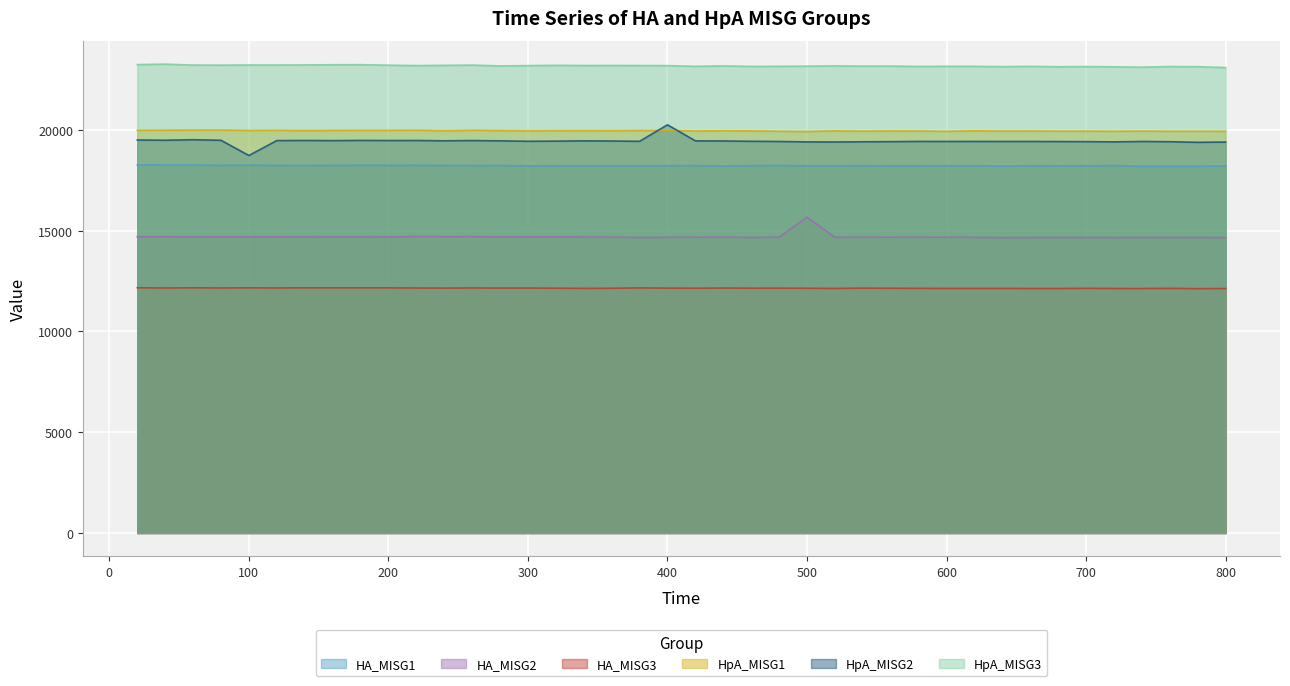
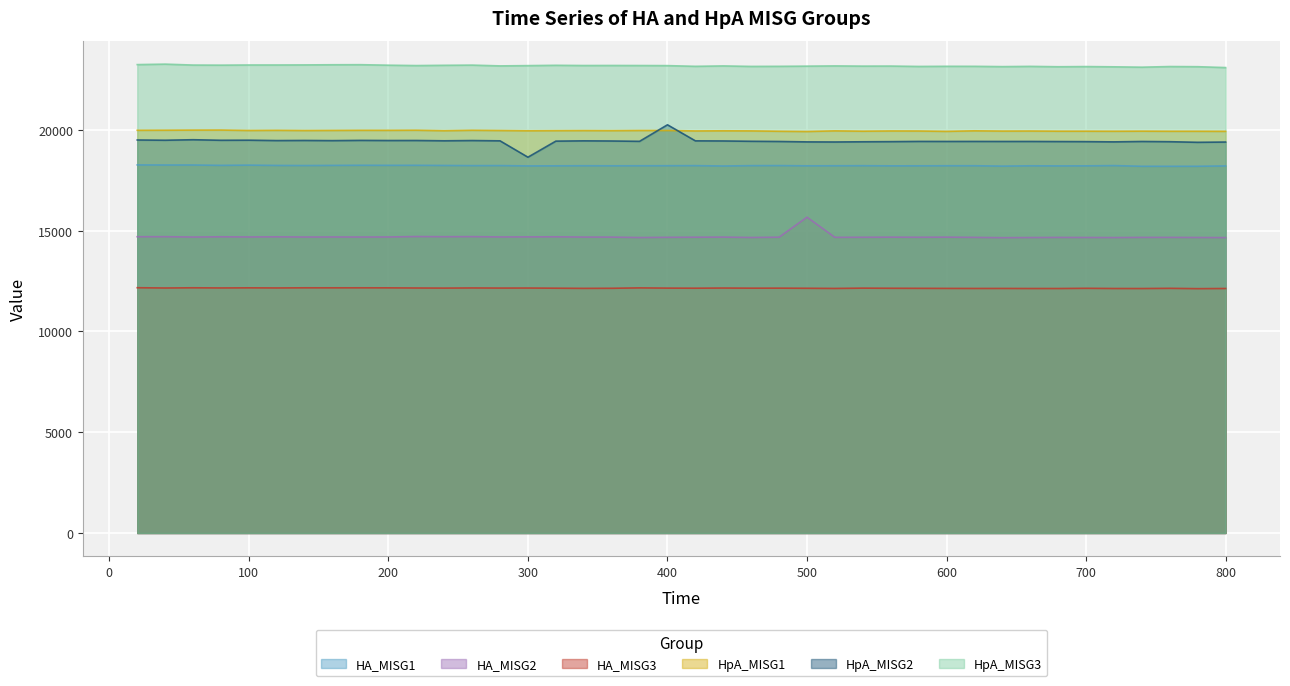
  {
    "HA_MISG2": {
      "100": 14700,
      "200": 14700,
      "300": 14700,
      "400": 14700,
      "500": 15700,
      "600": 14700,
      "700": 14700,
      "800": 14700
    },
    "HA_MISG3": {
      "100": 12200,
      "200": 12200,
      "300": 12200,
      "400": 12100,
      "500": 12100,
      "600": 12100,
      "700": 12100,
      "800": 12100
    },
    "HpA_MISG1": {
      "100": 20000,
      "200": 20000,
      "300": 20000,
      "400": 20000,
      "500": 19900,
      "600": 19900,
      "700": 19900,
      "800": 19900
    },
    "HpA_MISG2": {
-     "100": 18700,
+     "100": 19500,
      "200": 19500,
-     "300": 19400,
+     "300": 18600,
      "400": 20200,
      "500": 19400,
      "600": 19400,
      "700": 19400,
      "800": 19400
    }
  }
